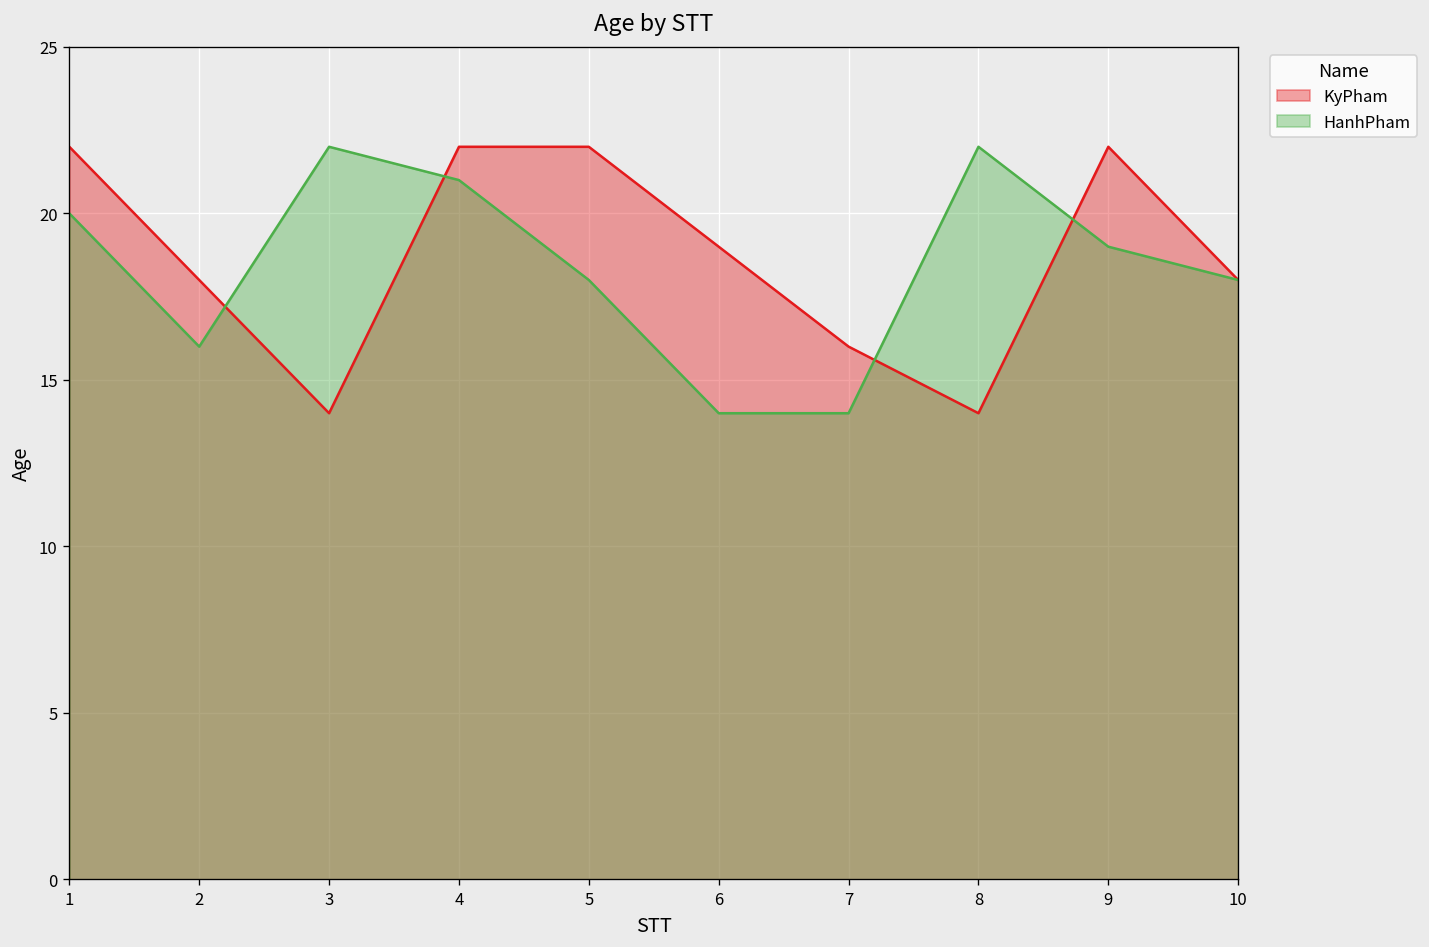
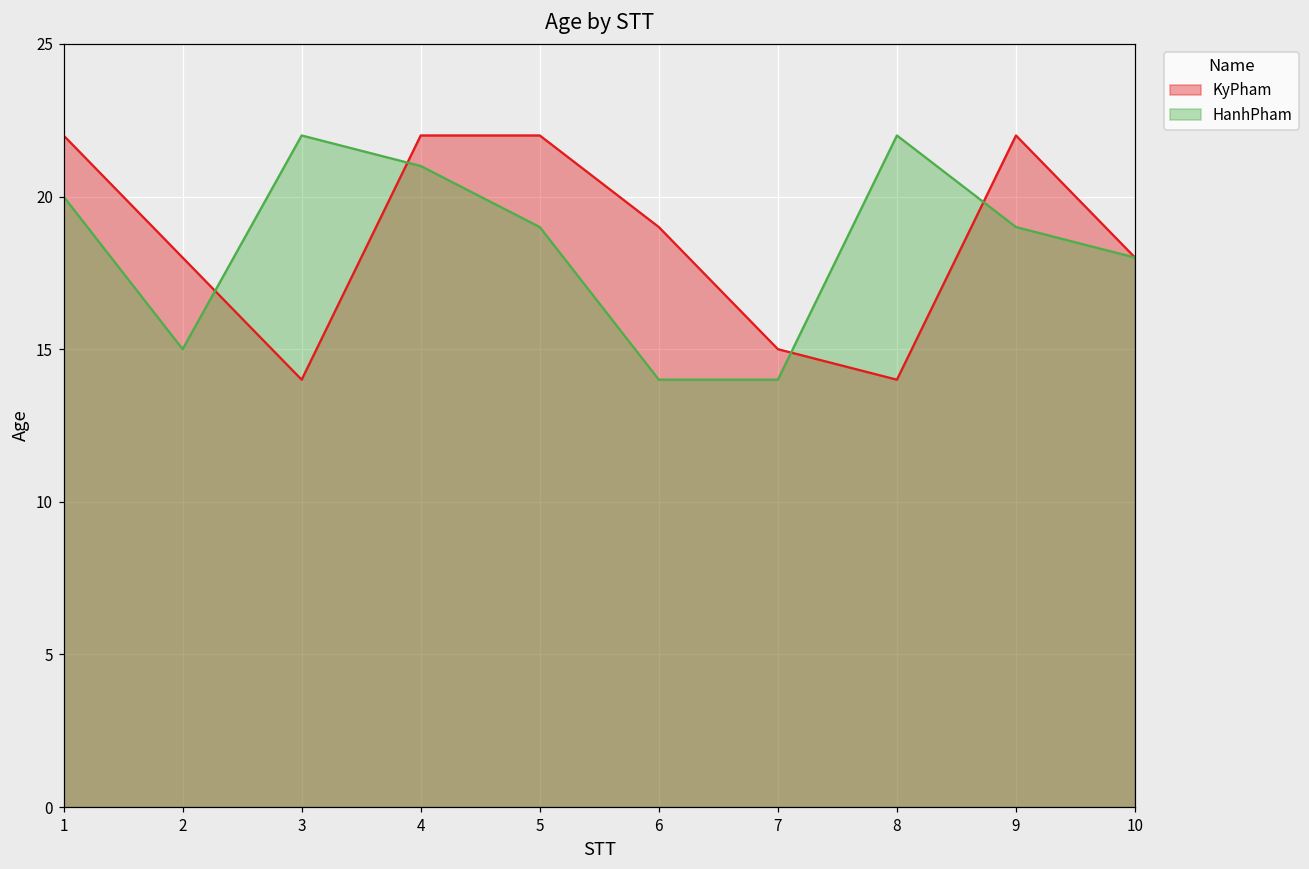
  {
    "KyPham": {
      "1": 22,
      "2": 18,
      "3": 14,
      "4": 22,
      "5": 22,
      "6": 19,
-     "7": 16,
+     "7": 15,
      "8": 14,
      "9": 22
    },
    "HanhPham": {
      "1": 20,
-     "2": 16,
+     "2": 15,
      "3": 22,
      "4": 21,
-     "5": 18,
+     "5": 19,
      "6": 14,
      "7": 14,
      "8": 22,
      "9": 19
    }
  }
